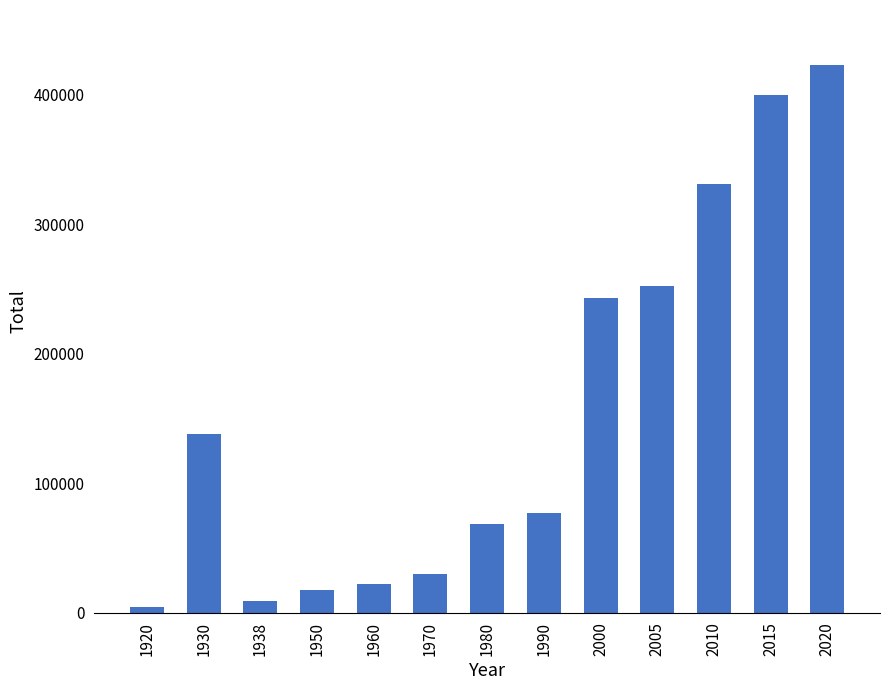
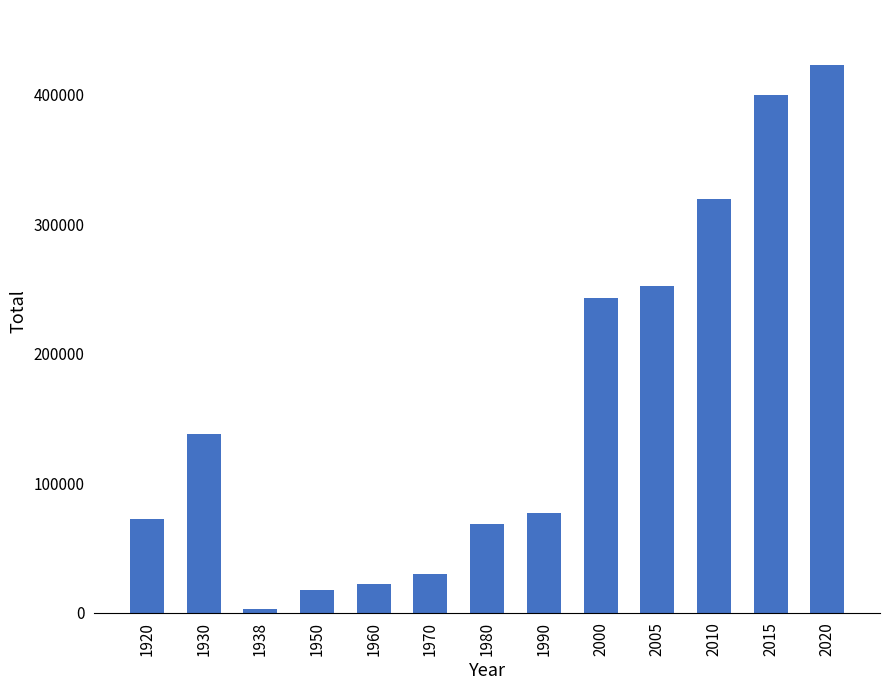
  {
-   "1920": 4000,
+   "1920": 72000,
    "1930": 138000,
-   "1938": 9000,
+   "1938": 3000,
    "1950": 17000,
    "1960": 22000,
    "1970": 30000,
    "1980": 68000,
    "1990": 77000,
    "2000": 243000,
    "2005": 252000,
-   "2010": 331000,
+   "2010": 320000,
    "2015": 400000,
    "2020": 423000
  }
